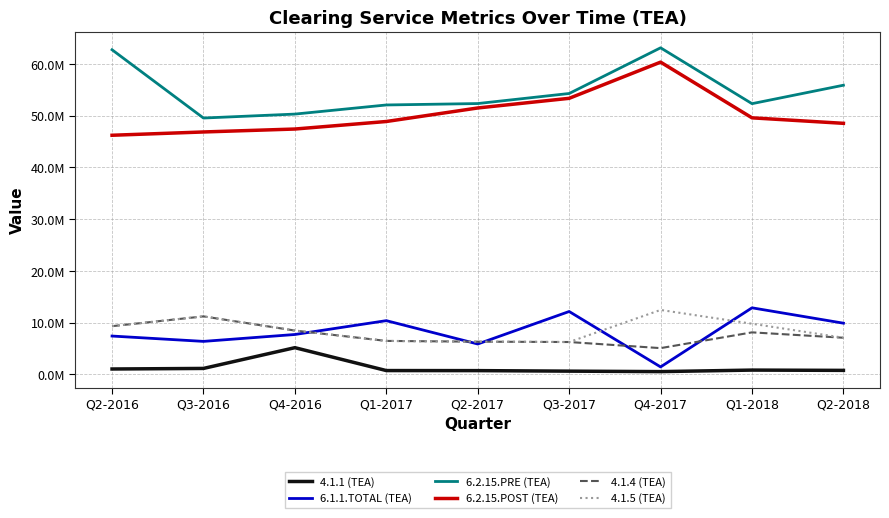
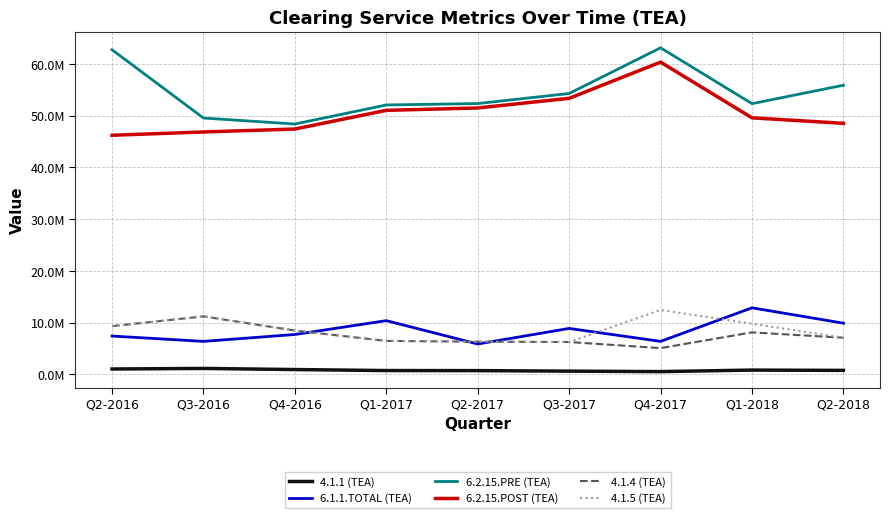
  {
    "4.1.1 (TEA)": {
      "Q2-2016": 1000000,
      "Q3-2016": 1000000,
-     "Q4-2016": 5000000,
+     "Q4-2016": 1000000,
      "Q1-2017": 1000000,
      "Q2-2017": 1000000,
      "Q3-2017": 1000000,
      "Q4-2017": 1000000,
      "Q1-2018": 1000000,
      "Q2-2018": 1000000
    },
    "6.1.1.TOTAL (TEA)": {
      "Q2-2016": 7000000,
      "Q3-2016": 6000000,
      "Q4-2016": 8000000,
      "Q1-2017": 10000000,
-     "Q3-2017": 12000000,
-     "Q4-2017": 1000000,
+     "Q3-2017": 9000000,
+     "Q4-2017": 6000000,
      "Q1-2018": 13000000,
      "Q2-2018": 10000000
    },
    "6.2.15.PRE (TEA)": {
      "Q2-2016": 63000000,
      "Q3-2016": 50000000,
-     "Q4-2016": 50000000,
+     "Q4-2016": 48000000,
      "Q1-2017": 52000000,
      "Q2-2017": 52000000,
      "Q3-2017": 54000000,
      "Q4-2017": 63000000,
      "Q1-2018": 52000000,
      "Q2-2018": 56000000
    },
    "6.2.15.POST (TEA)": {
      "Q2-2016": 46000000,
      "Q3-2016": 47000000,
      "Q4-2016": 47000000,
-     "Q1-2017": 49000000,
+     "Q1-2017": 51000000,
      "Q2-2017": 51000000,
      "Q3-2017": 53000000,
      "Q4-2017": 60000000,
      "Q1-2018": 50000000,
      "Q2-2018": 49000000
    },
    "4.1.4 (TEA)": {
      "Q4-2017": 5000000,
      "Q1-2018": 8000000
    },
    "4.1.5 (TEA)": {
      "Q4-2017": 12000000,
      "Q1-2018": 10000000
    }
  }
